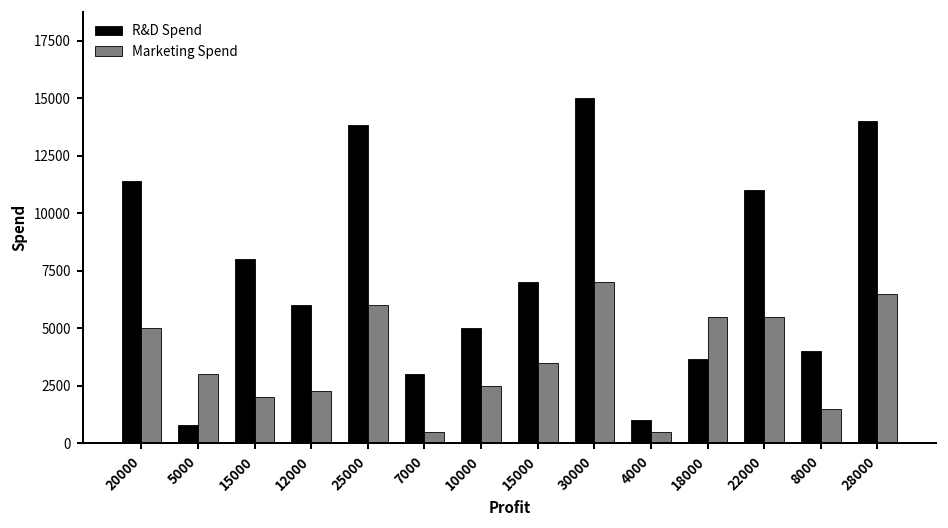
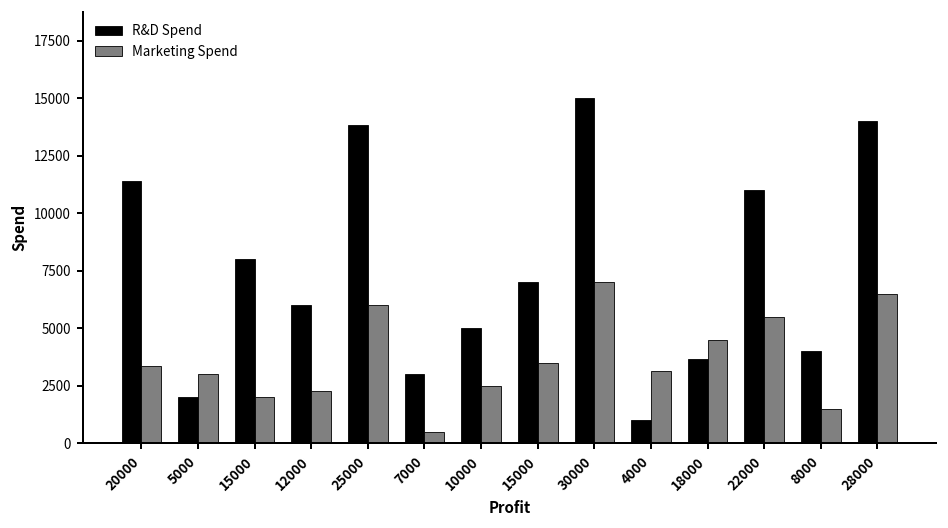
  {
    "R&D Spend": {
      "20000": 11400,
-     "5000": 800,
+     "5000": 2000,
      "12000": 6000,
      "25000": 13800,
      "7000": 3000,
      "10000": 5000,
      "30000": 15000,
      "4000": 1000,
      "18000": 3700,
      "22000": 11000,
      "8000": 4000,
      "28000": 14000
    },
    "Marketing Spend": {
-     "20000": 5000,
+     "20000": 3400,
      "5000": 3000,
      "12000": 2300,
      "25000": 6000,
      "7000": 500,
      "10000": 2500,
      "30000": 7000,
-     "4000": 500,
-     "18000": 5500,
+     "4000": 3100,
+     "18000": 4500,
      "22000": 5500,
      "8000": 1500,
      "28000": 6500
    }
  }
